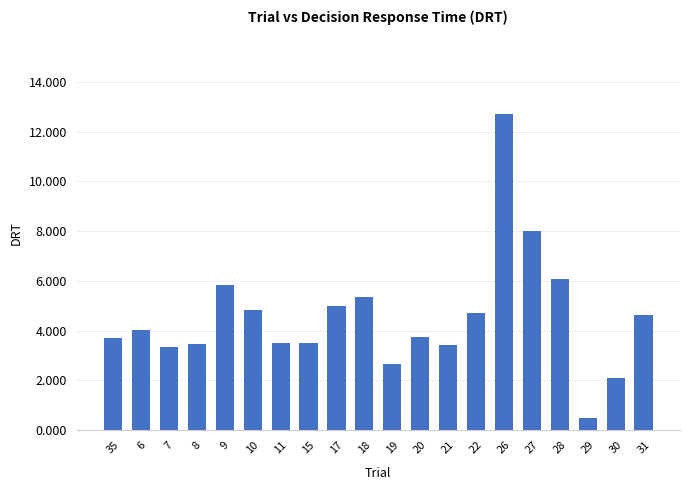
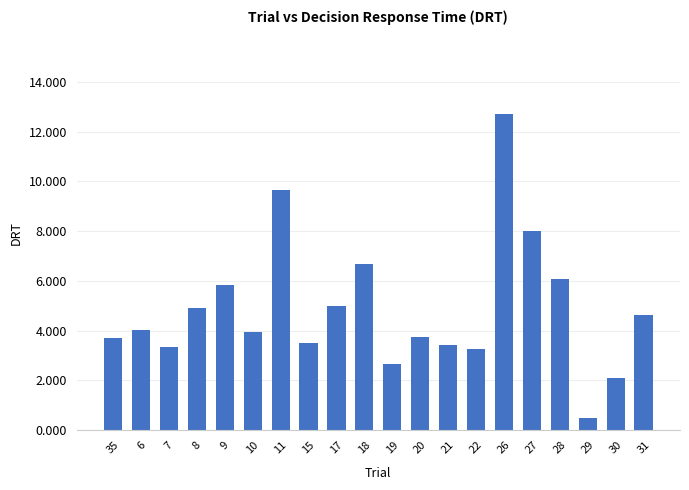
  {
    "35": 3.7,
    "6": 4.0,
    "7": 3.3,
-   "8": 3.5,
+   "8": 4.9,
    "9": 5.8,
-   "10": 4.8,
-   "11": 3.5,
+   "10": 3.9,
+   "11": 9.6,
    "15": 3.5,
    "17": 5.0,
-   "18": 5.4,
+   "18": 6.7,
    "19": 2.7,
    "20": 3.8,
    "21": 3.4,
-   "22": 4.7,
+   "22": 3.3,
    "26": 12.7,
    "27": 8.0,
    "28": 6.1,
    "29": 0.5,
    "30": 2.1,
    "31": 4.6
  }
